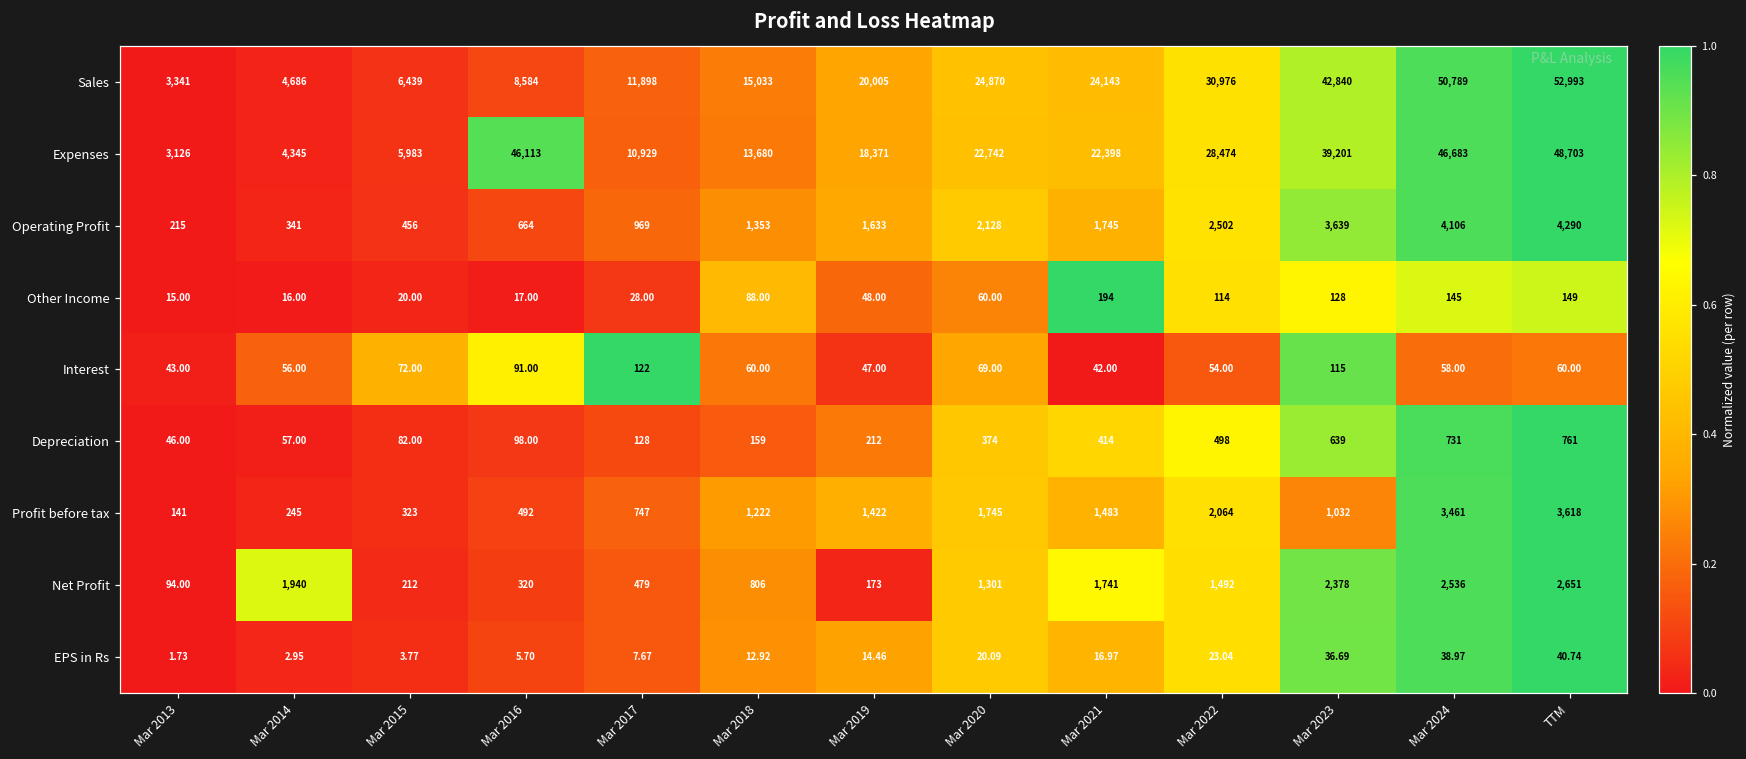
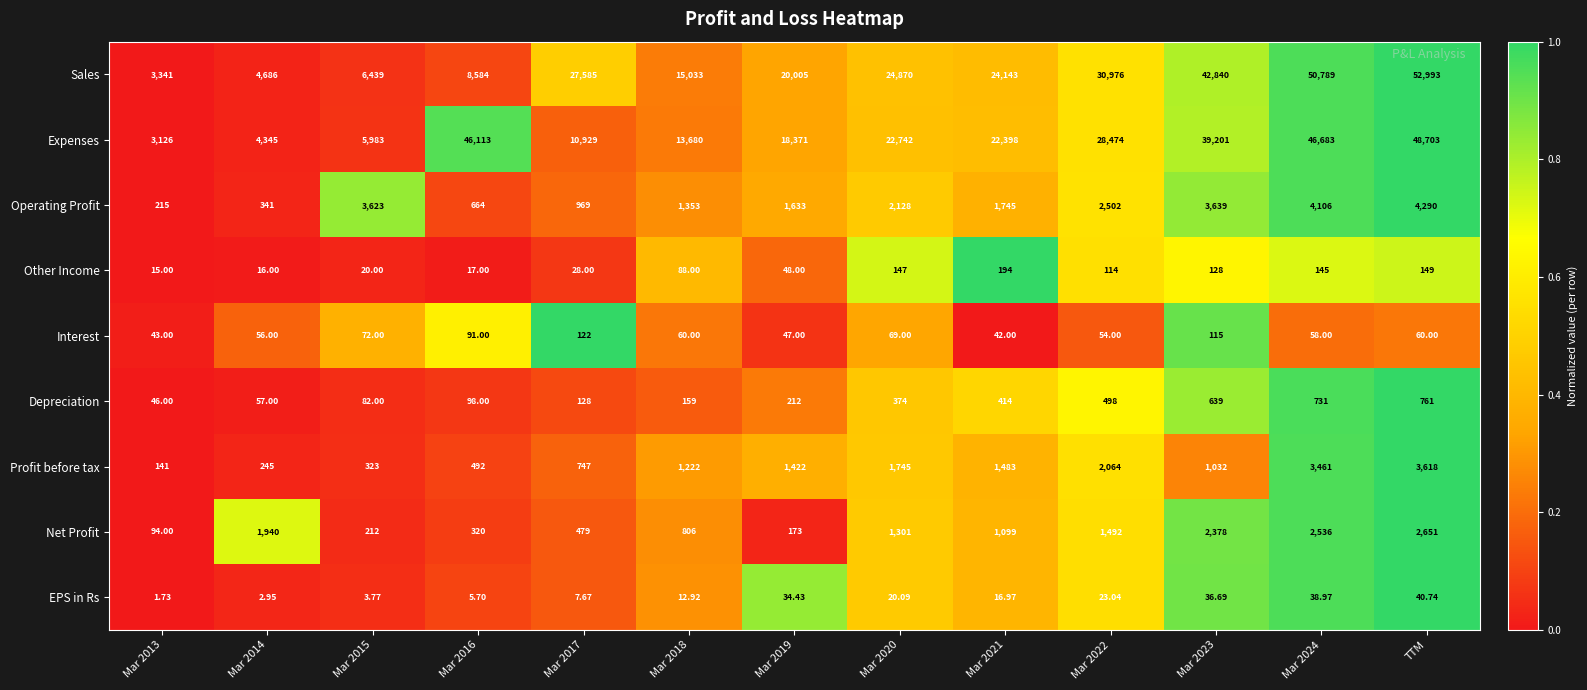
  {
    "Sales": {
      "Mar 2013": "3,341",
      "Mar 2014": "4,686",
      "Mar 2015": "6,439",
      "Mar 2016": "8,584",
-     "Mar 2017": "11,898",
+     "Mar 2017": "27,585",
      "Mar 2018": "15,033",
      "Mar 2019": "20,005",
      "Mar 2020": "24,870",
      "Mar 2021": "24,143",
      "Mar 2022": "30,976",
      "Mar 2023": "42,840",
      "Mar 2024": "50,789"
    },
    "Expenses": {
      "Mar 2013": "3,126",
      "Mar 2014": "4,345",
      "Mar 2015": "5,983",
      "Mar 2016": "46,113",
      "Mar 2017": "10,929",
      "Mar 2018": "13,680",
      "Mar 2019": "18,371",
      "Mar 2020": "22,742",
      "Mar 2021": "22,398",
      "Mar 2022": "28,474",
      "Mar 2023": "39,201",
      "Mar 2024": "46,683",
      "TTM": "48,703"
    },
    "Operating Profit": {
      "Mar 2013": "215",
      "Mar 2014": "341",
-     "Mar 2015": "456",
+     "Mar 2015": "3,623",
      "Mar 2016": "664",
      "Mar 2017": "969",
      "Mar 2018": "1,353",
      "Mar 2019": "1,633",
      "Mar 2020": "2,128",
      "Mar 2021": "1,745",
      "Mar 2022": "2,502",
      "Mar 2023": "3,639",
      "Mar 2024": "4,106",
      "TTM": "4,290"
    },
    "Other Income": {
      "Mar 2013": "15.00",
      "Mar 2014": "16.00",
      "Mar 2015": "20.00",
      "Mar 2016": "17.00",
      "Mar 2017": "28.00",
      "Mar 2018": "88.00",
      "Mar 2019": "48.00",
-     "Mar 2020": "60.00",
+     "Mar 2020": "147",
      "Mar 2021": "194",
      "Mar 2022": "114",
      "Mar 2023": "128",
      "Mar 2024": "145",
      "TTM": "149"
    },
    "Interest": {
      "Mar 2013": "43.00",
      "Mar 2014": "56.00",
      "Mar 2015": "72.00",
      "Mar 2016": "91.00",
      "Mar 2017": "122",
      "Mar 2018": "60.00",
      "Mar 2019": "47.00",
      "Mar 2020": "69.00",
      "Mar 2021": "42.00",
      "Mar 2022": "54.00",
      "Mar 2023": "115",
      "Mar 2024": "58.00",
      "TTM": "60.00"
    },
    "Depreciation": {
      "Mar 2013": "46.00",
      "Mar 2014": "57.00",
      "Mar 2015": "82.00",
      "Mar 2016": "98.00",
      "Mar 2017": "128",
      "Mar 2018": "159",
      "Mar 2019": "212",
      "Mar 2020": "374",
      "Mar 2021": "414",
      "Mar 2022": "498",
      "Mar 2023": "639",
      "Mar 2024": "731",
      "TTM": "761"
    },
    "Profit before tax": {
      "Mar 2013": "141",
      "Mar 2014": "245",
      "Mar 2015": "323",
      "Mar 2016": "492",
      "Mar 2017": "747",
      "Mar 2018": "1,222",
      "Mar 2019": "1,422",
      "Mar 2020": "1,745",
      "Mar 2021": "1,483",
      "Mar 2022": "2,064",
      "Mar 2023": "1,032",
      "Mar 2024": "3,461",
      "TTM": "3,618"
    },
    "Net Profit": {
      "Mar 2013": "94.00",
      "Mar 2014": "1,940",
      "Mar 2015": "212",
      "Mar 2016": "320",
      "Mar 2017": "479",
      "Mar 2018": "806",
      "Mar 2019": "173",
      "Mar 2020": "1,301",
-     "Mar 2021": "1,741",
+     "Mar 2021": "1,099",
      "Mar 2022": "1,492",
      "Mar 2023": "2,378",
      "Mar 2024": "2,536",
      "TTM": "2,651"
    },
    "EPS in Rs": {
      "Mar 2013": "1.73",
      "Mar 2014": "2.95",
      "Mar 2015": "3.77",
      "Mar 2016": "5.70",
      "Mar 2017": "7.67",
      "Mar 2018": "12.92",
-     "Mar 2019": "14.46",
+     "Mar 2019": "34.43",
      "Mar 2020": "20.09",
      "Mar 2021": "16.97",
      "Mar 2022": "23.04",
      "Mar 2023": "36.69",
      "Mar 2024": "38.97",
      "TTM": "40.74"
    }
  }
